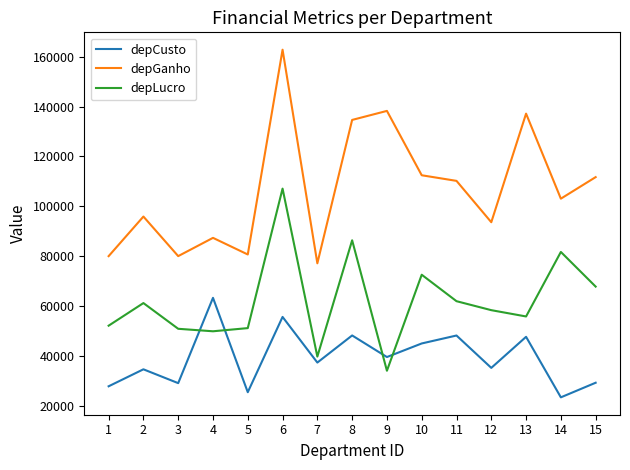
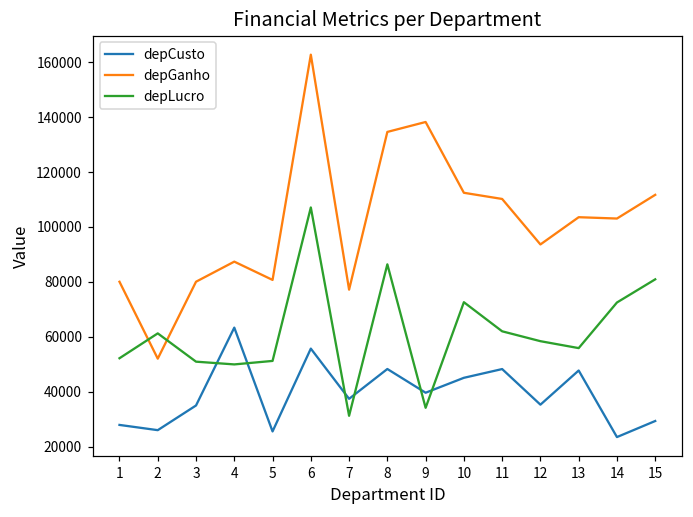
  {
    "depCusto": {
      "1": 28000,
-     "2": 35000,
-     "3": 29000,
+     "2": 26000,
+     "3": 35000,
      "4": 63000,
      "5": 25000,
      "6": 56000,
      "7": 37000,
      "8": 48000,
      "9": 40000,
      "10": 45000,
      "11": 48000,
      "12": 35000,
      "13": 48000,
      "14": 23000,
      "15": 29000
    },
    "depGanho": {
      "1": 80000,
-     "2": 96000,
+     "2": 52000,
      "3": 80000,
      "4": 87000,
      "5": 81000,
      "6": 163000,
      "7": 77000,
      "8": 135000,
      "9": 138000,
      "10": 112000,
      "11": 110000,
      "12": 94000,
-     "13": 137000,
+     "13": 104000,
      "14": 103000,
      "15": 112000
    },
    "depLucro": {
      "1": 52000,
      "2": 61000,
      "3": 51000,
      "4": 50000,
      "5": 51000,
      "6": 107000,
-     "7": 40000,
+     "7": 31000,
      "8": 86000,
      "9": 34000,
      "10": 73000,
      "11": 62000,
      "12": 58000,
      "13": 56000,
-     "14": 82000,
-     "15": 68000
+     "14": 72000,
+     "15": 81000
    }
  }
